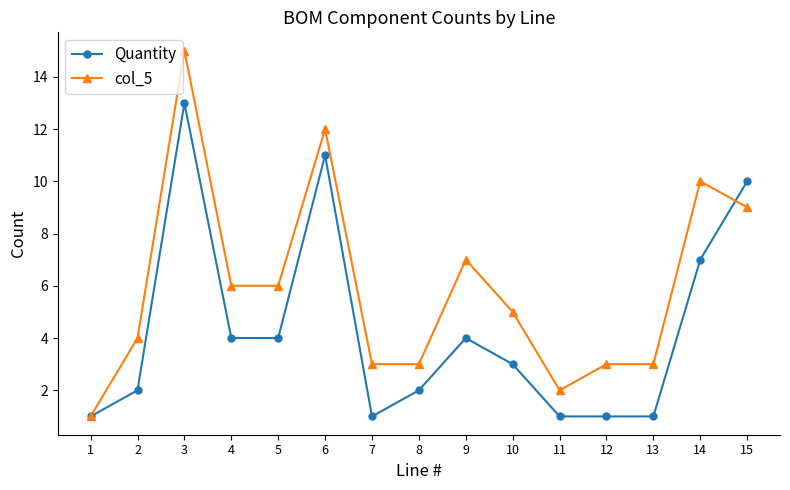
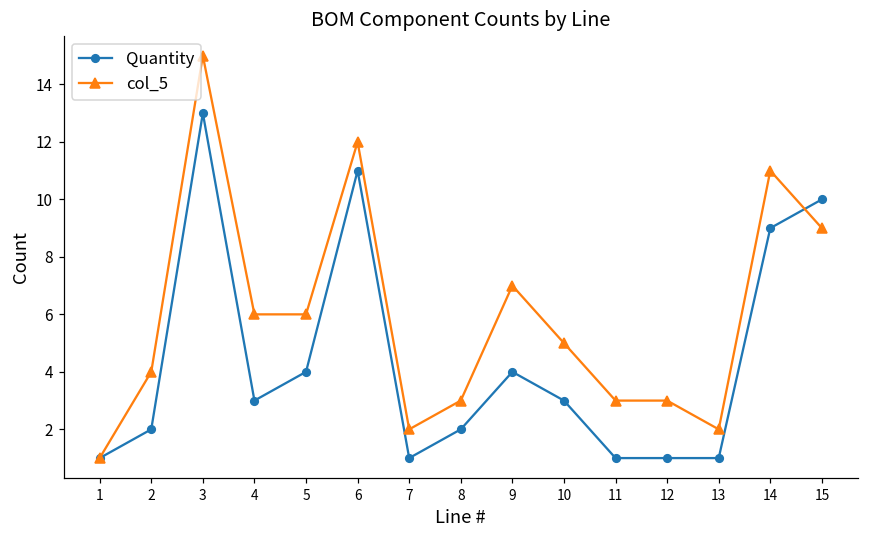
  {
    "Quantity": {
      "2": 2,
      "3": 13,
-     "4": 4,
+     "4": 3,
      "5": 4,
      "6": 11,
      "7": 1,
      "8": 2,
      "9": 4,
      "10": 3,
      "11": 1,
      "12": 1,
      "13": 1,
-     "14": 7,
+     "14": 9,
      "15": 10
    },
    "col_5": {
      "2": 4,
      "3": 15,
      "4": 6,
      "5": 6,
      "6": 12,
-     "7": 3,
+     "7": 2,
      "8": 3,
      "9": 7,
      "10": 5,
-     "11": 2,
+     "11": 3,
      "12": 3,
-     "13": 3,
-     "14": 10,
+     "13": 2,
+     "14": 11,
      "15": 9
    }
  }
